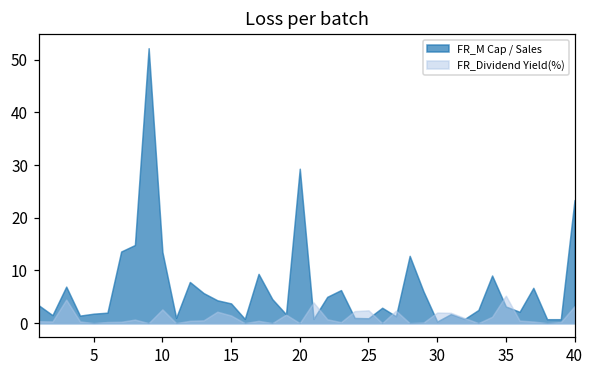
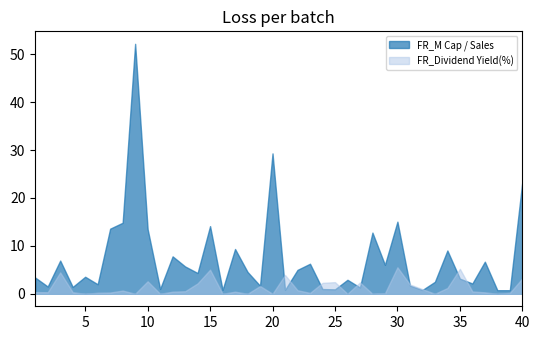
  {
    "FR_M Cap / Sales": {
-     "5": 2,
+     "5": 4,
      "10": 14,
-     "15": 4,
+     "15": 14,
      "20": 29,
      "25": 1,
-     "30": 0,
+     "30": 15,
      "35": 3,
      "40": 23
    },
    "FR_Dividend Yield(%)": {
      "5": 0,
      "10": 3,
-     "15": 1,
+     "15": 5,
      "20": 0,
      "25": 2,
-     "30": 2,
+     "30": 6,
      "35": 5,
      "40": 3
    }
  }
